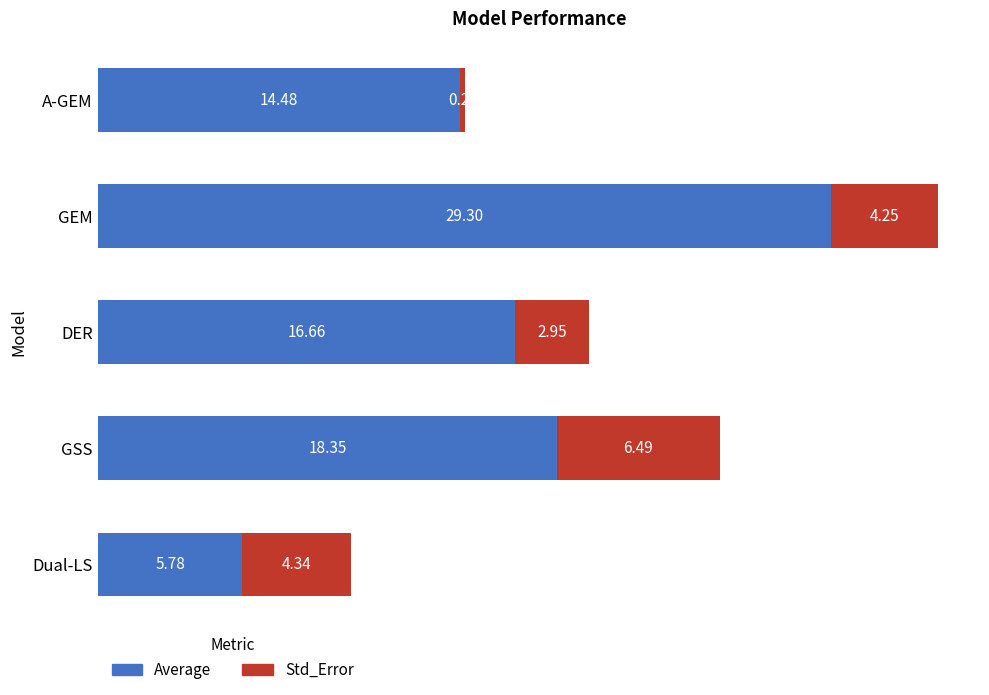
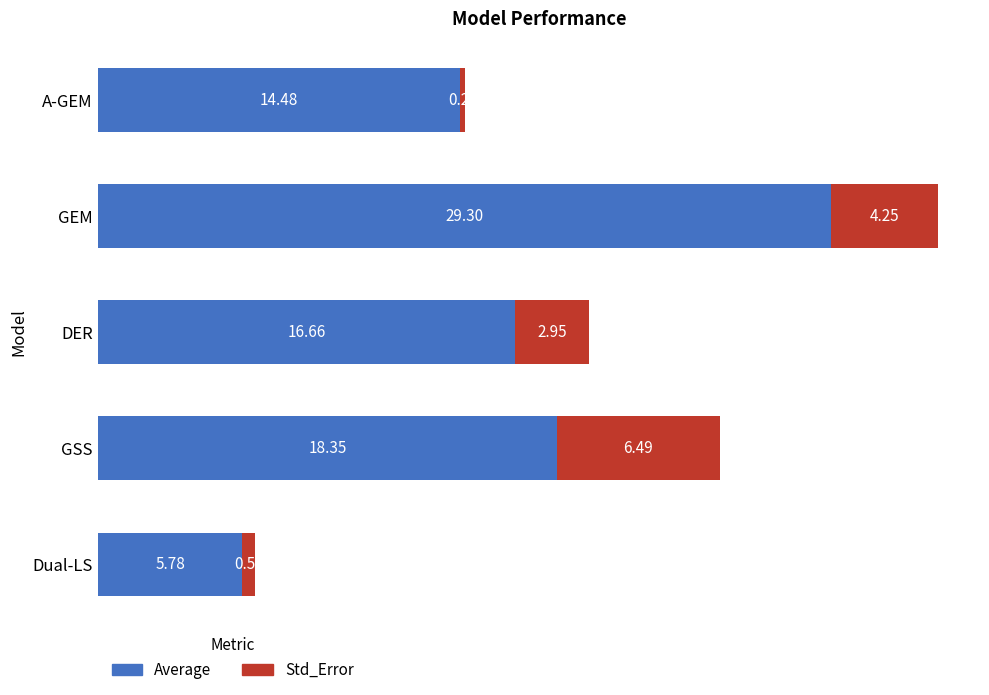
  {
    "Average": {
      "A-GEM": 14.48,
      "GEM": 29.30,
      "DER": 16.66,
      "GSS": 18.35,
      "Dual-LS": 5.78
    },
    "Std_Error": {
      "A-GEM": 0.21,
      "GEM": 4.25,
      "DER": 2.95,
      "GSS": 6.49,
-     "Dual-LS": 4.34
+     "Dual-LS": 0.51
    }
  }
